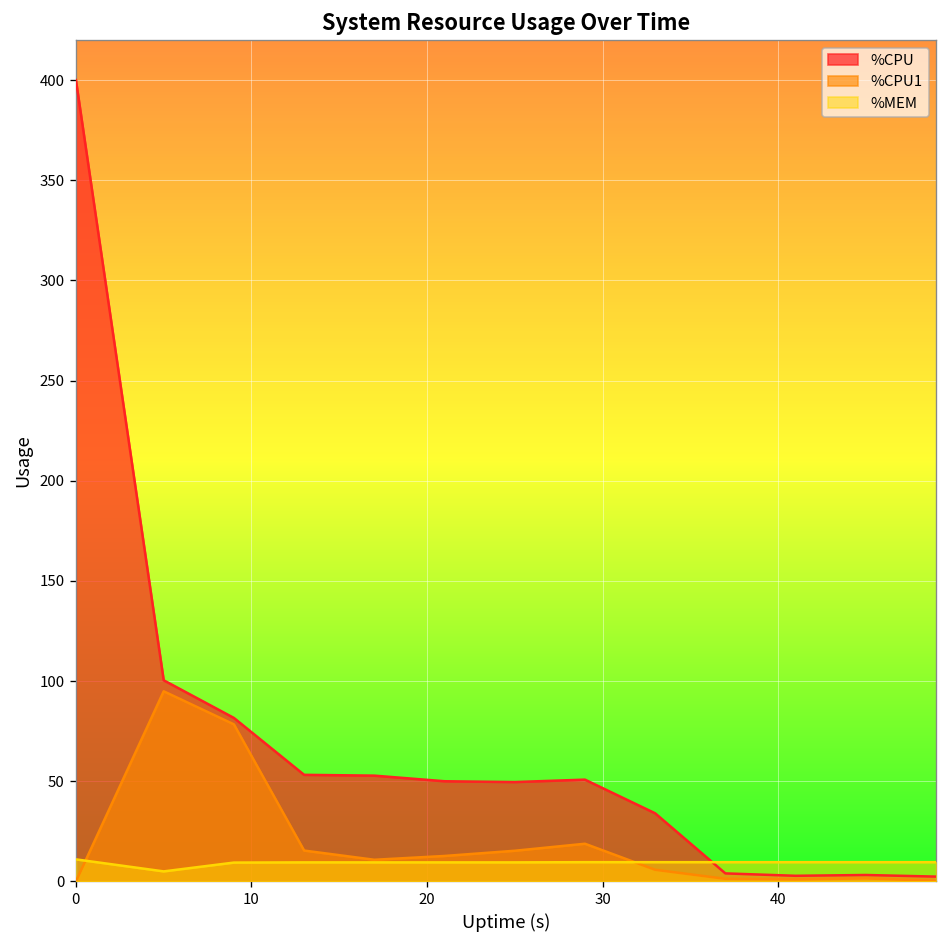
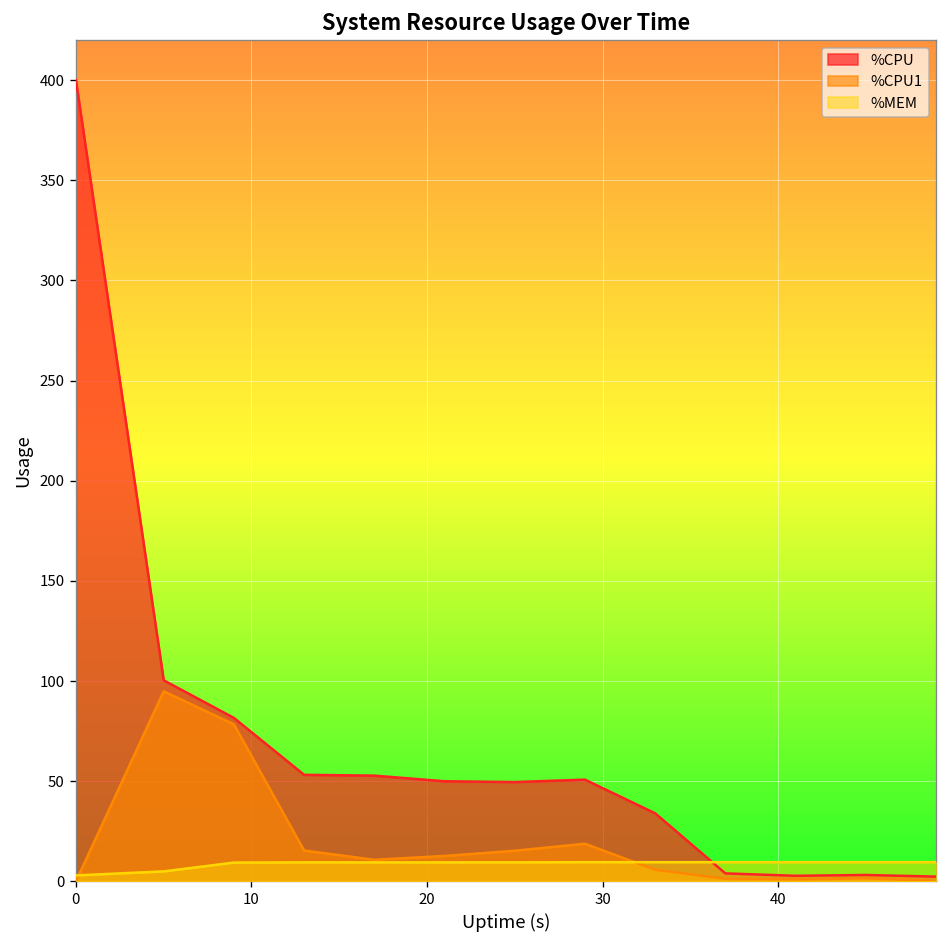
  {
    "%CPU": {
      "0": 400
    },
    "%CPU1": {
      "0": 0
    },
    "%MEM": {
-     "0": 11
+     "0": 3
    }
  }
